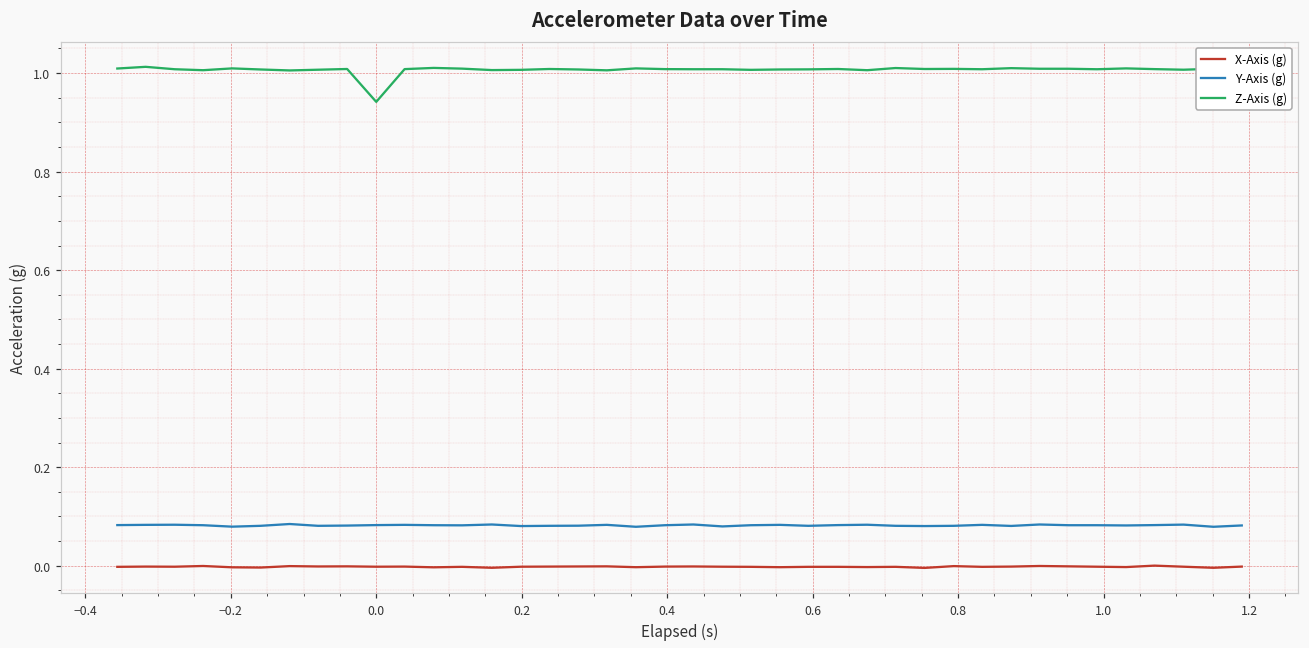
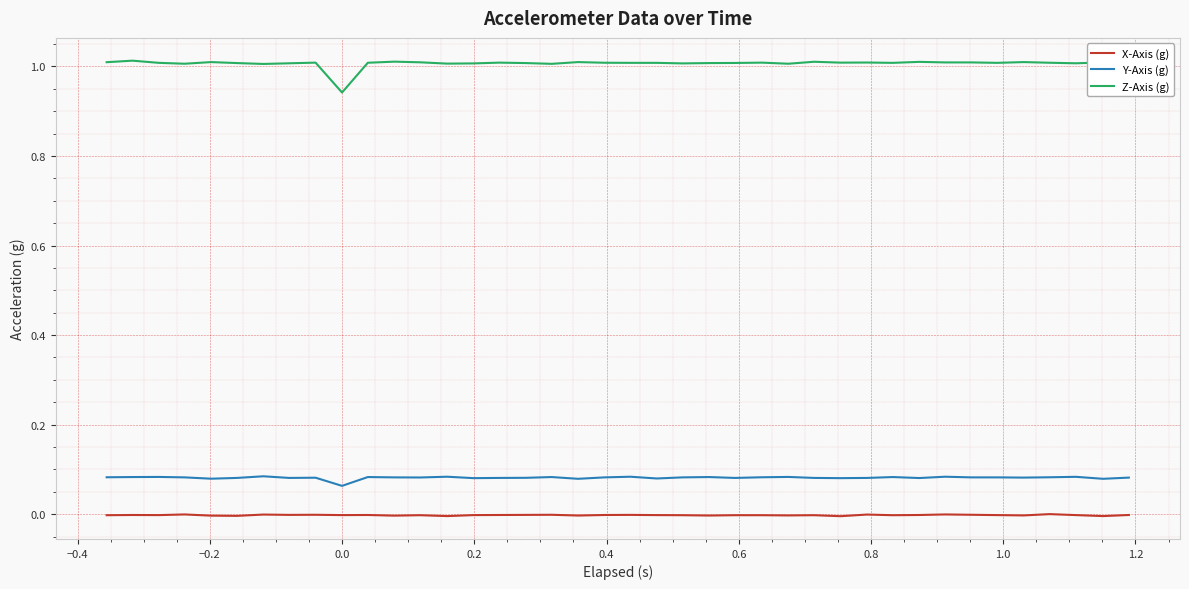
  {
    "X-Axis (g)": {
      "0.0": 0.00
    },
    "Y-Axis (g)": {
-     "0.0": 0.08
+     "0.0": 0.06
    },
    "Z-Axis (g)": {
      "0.0": 0.94
    }
  }
